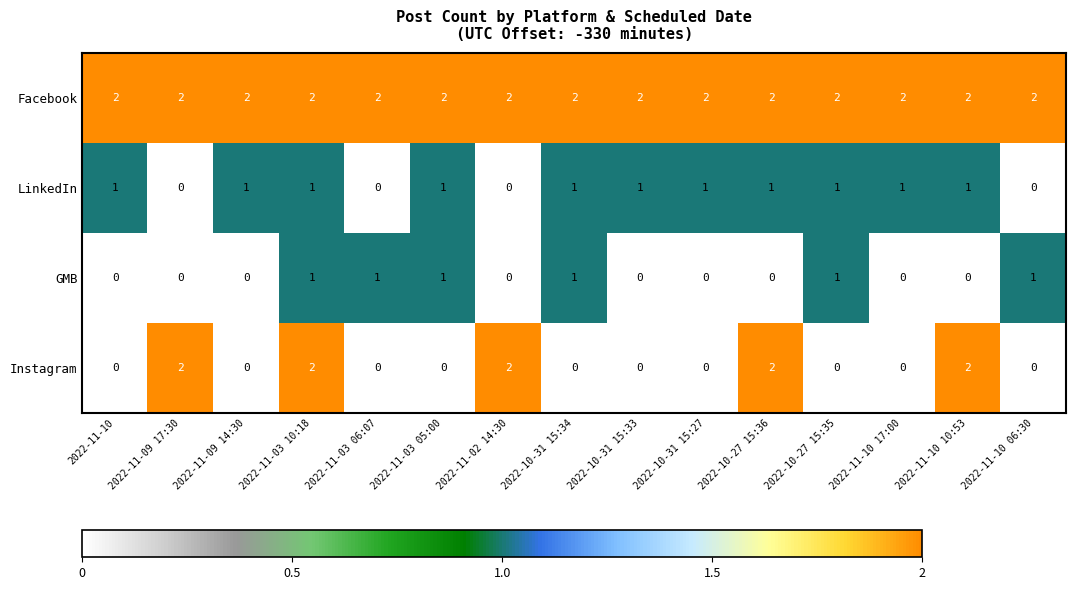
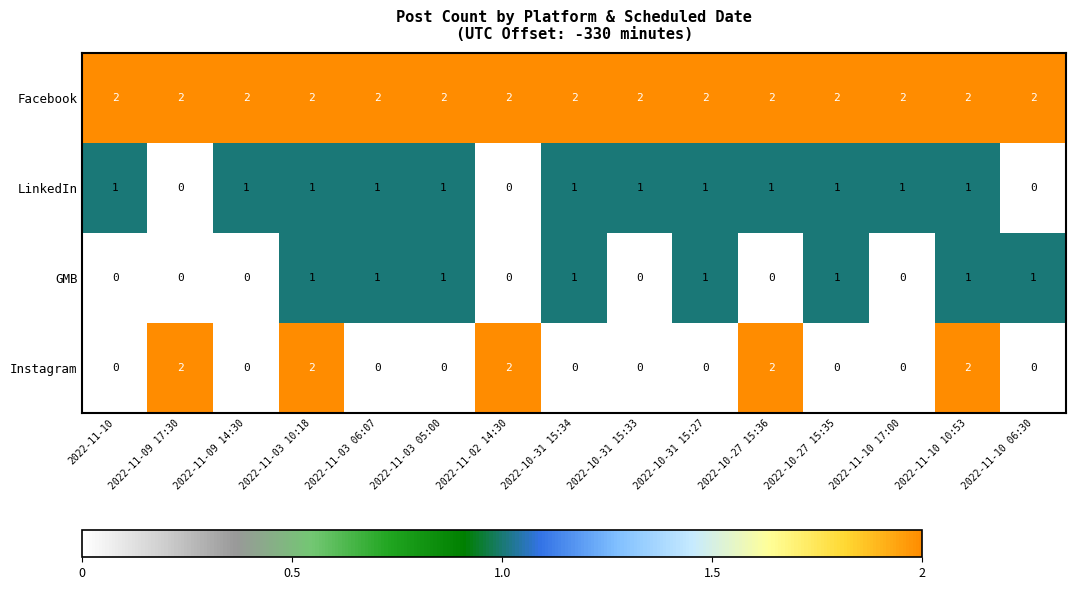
  {
    "Facebook": {
      "2022-11-10": 2,
      "2022-11-09 17:30": 2,
      "2022-11-09 14:30": 2,
      "2022-11-03 10:18": 2,
      "2022-11-03 06:07": 2,
      "2022-11-03 05:00": 2,
      "2022-11-02 14:30": 2,
      "2022-10-31 15:34": 2,
      "2022-10-31 15:33": 2,
      "2022-10-31 15:27": 2,
      "2022-10-27 15:36": 2,
      "2022-10-27 15:35": 2,
      "2022-11-10 17:00": 2,
      "2022-11-10 10:53": 2,
      "2022-11-10 06:30": 2
    },
    "LinkedIn": {
      "2022-11-10": 1,
      "2022-11-09 17:30": 0,
      "2022-11-09 14:30": 1,
      "2022-11-03 10:18": 1,
-     "2022-11-03 06:07": 0,
+     "2022-11-03 06:07": 1,
      "2022-11-03 05:00": 1,
      "2022-11-02 14:30": 0,
      "2022-10-31 15:34": 1,
      "2022-10-31 15:33": 1,
      "2022-10-31 15:27": 1,
      "2022-10-27 15:36": 1,
      "2022-10-27 15:35": 1,
      "2022-11-10 17:00": 1,
      "2022-11-10 10:53": 1,
      "2022-11-10 06:30": 0
    },
    "GMB": {
      "2022-11-10": 0,
      "2022-11-09 17:30": 0,
      "2022-11-09 14:30": 0,
      "2022-11-03 10:18": 1,
      "2022-11-03 06:07": 1,
      "2022-11-03 05:00": 1,
      "2022-11-02 14:30": 0,
      "2022-10-31 15:34": 1,
      "2022-10-31 15:33": 0,
-     "2022-10-31 15:27": 0,
+     "2022-10-31 15:27": 1,
      "2022-10-27 15:36": 0,
      "2022-10-27 15:35": 1,
      "2022-11-10 17:00": 0,
-     "2022-11-10 10:53": 0,
+     "2022-11-10 10:53": 1,
      "2022-11-10 06:30": 1
    },
    "Instagram": {
      "2022-11-10": 0,
      "2022-11-09 17:30": 2,
      "2022-11-09 14:30": 0,
      "2022-11-03 10:18": 2,
      "2022-11-03 06:07": 0,
      "2022-11-03 05:00": 0,
      "2022-11-02 14:30": 2,
      "2022-10-31 15:34": 0,
      "2022-10-31 15:33": 0,
      "2022-10-31 15:27": 0,
      "2022-10-27 15:36": 2,
      "2022-10-27 15:35": 0,
      "2022-11-10 17:00": 0,
      "2022-11-10 10:53": 2,
      "2022-11-10 06:30": 0
    }
  }
